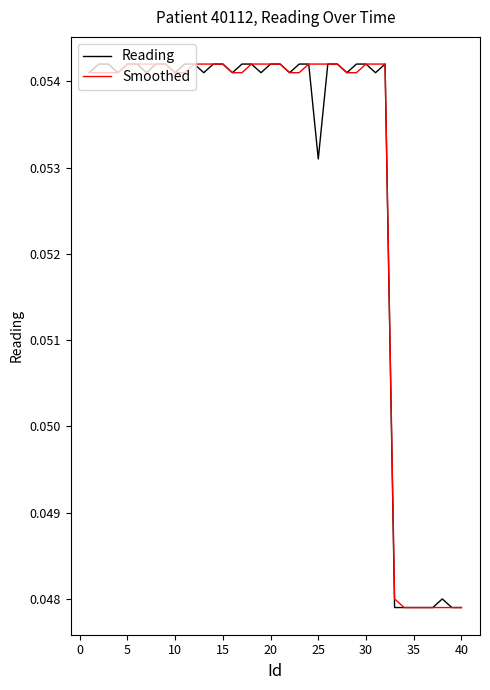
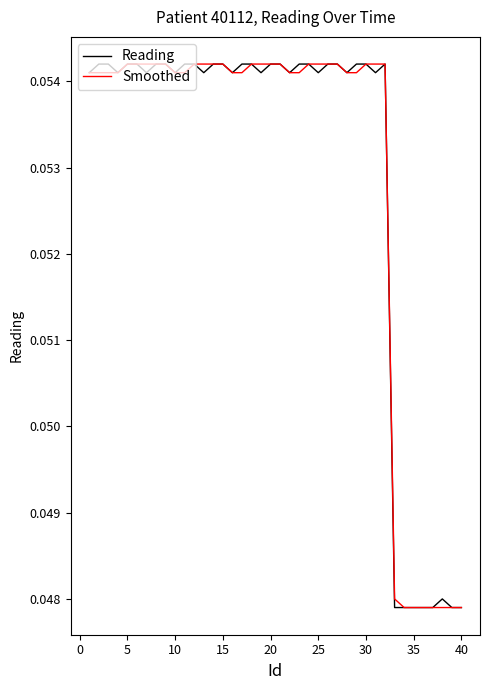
  {
    "Reading": {
-     "25": 0.0531
+     "25": 0.0541
    },
    "Smoothed": {
      "25": 0.0542
    }
  }
